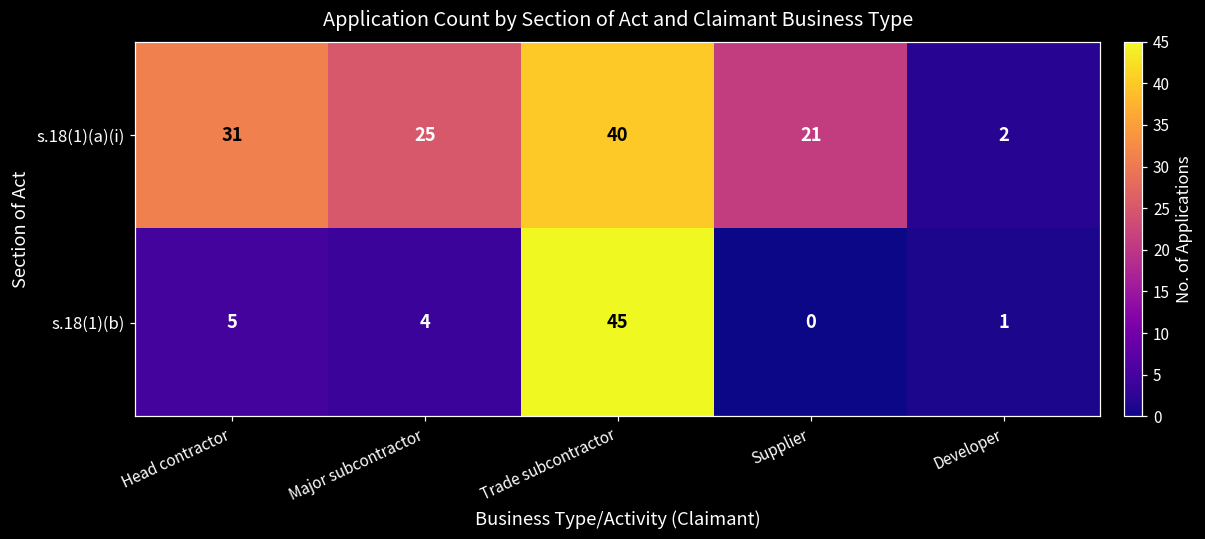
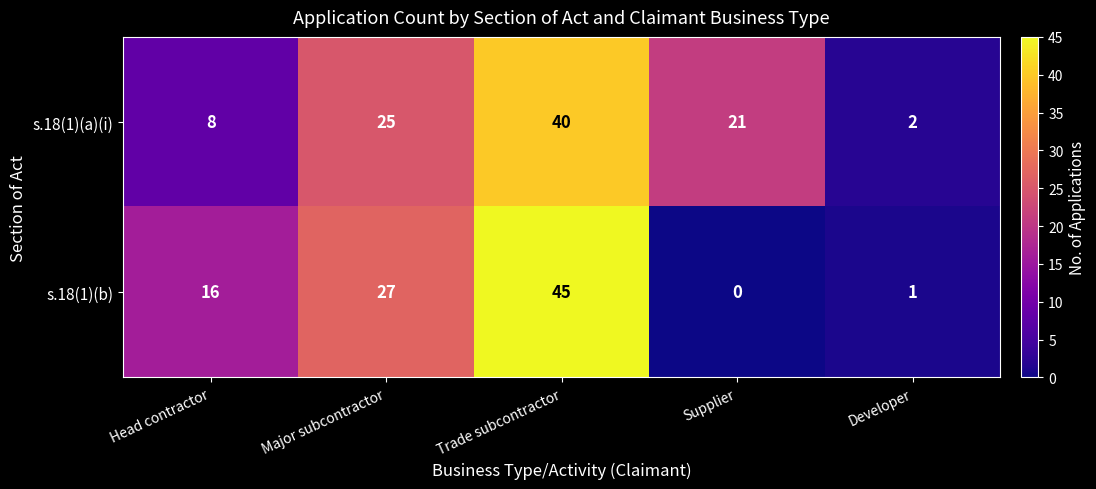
  {
    "s.18(1)(a)(i)": {
-     "Head contractor": 31,
+     "Head contractor": 8,
      "Major subcontractor": 25,
      "Trade subcontractor": 40,
      "Supplier": 21,
      "Developer": 2
    },
    "s.18(1)(b)": {
-     "Head contractor": 5,
-     "Major subcontractor": 4,
+     "Head contractor": 16,
+     "Major subcontractor": 27,
      "Trade subcontractor": 45,
      "Supplier": 0,
      "Developer": 1
    }
  }
